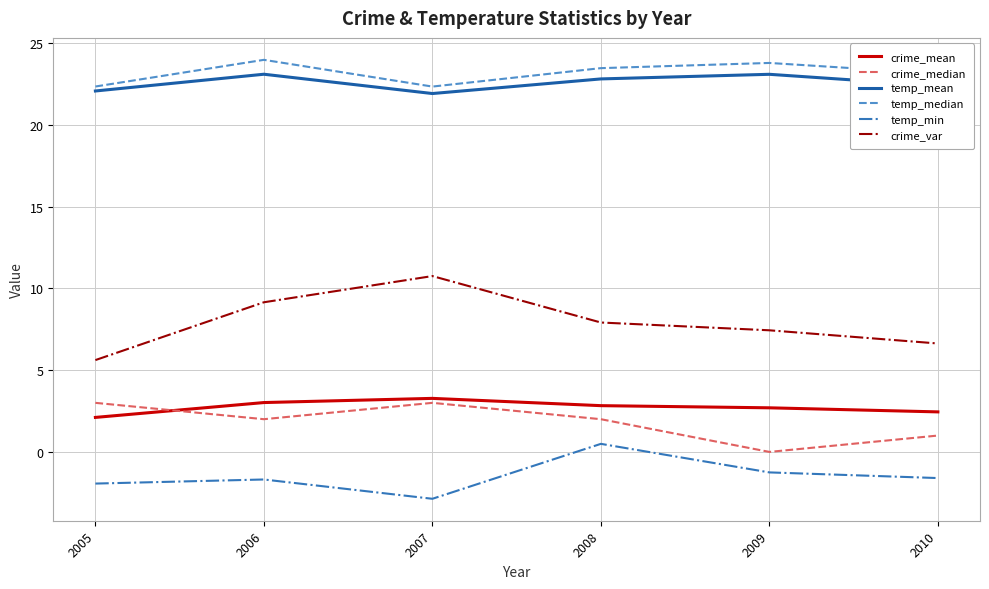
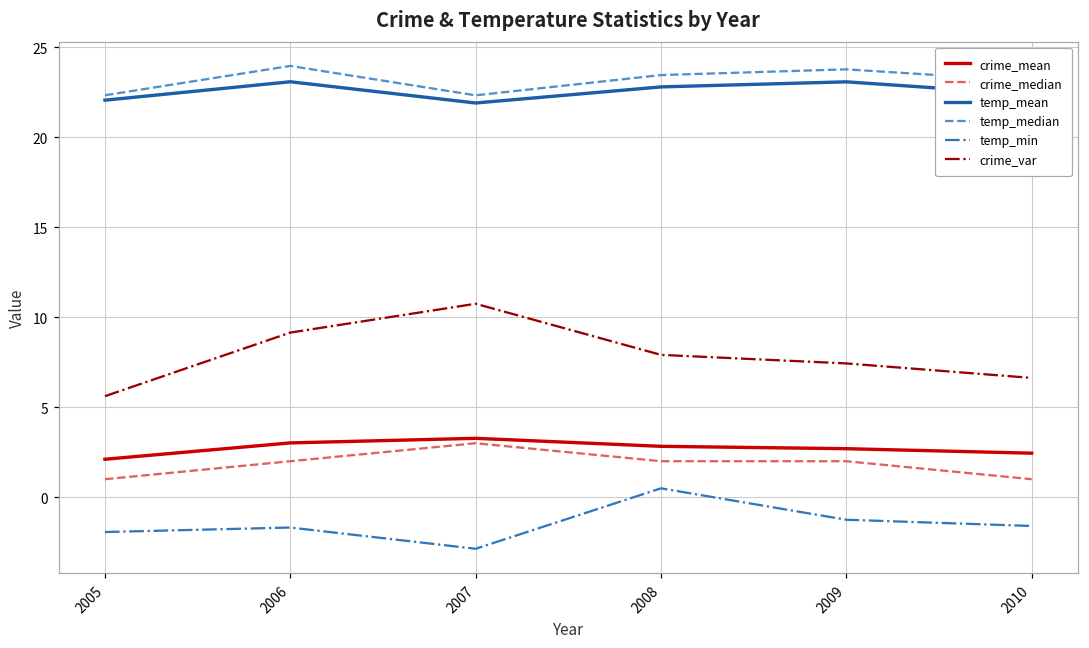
  {
    "crime_median": {
-     "2005": 3,
+     "2005": 1,
      "2006": 2,
      "2007": 3,
      "2008": 2,
-     "2009": 0,
+     "2009": 2,
      "2010": 1
    }
  }
